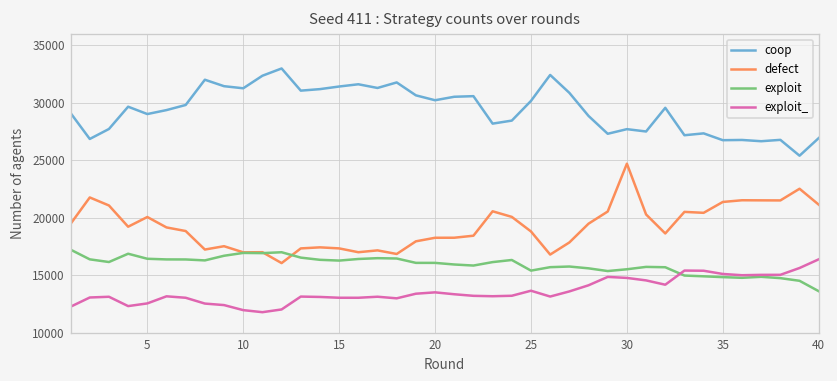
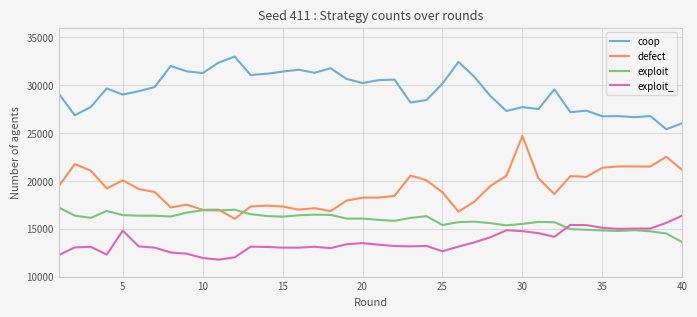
  {
    "coop": {
      "5": 29000,
      "10": 31000,
      "15": 31000,
      "20": 30000,
      "25": 30000,
      "30": 28000,
      "35": 27000,
-     "40": 27000
+     "40": 26000
    },
    "defect": {
      "5": 20000,
      "15": 17000,
      "20": 18000,
      "25": 19000,
      "30": 25000,
      "35": 21000,
      "40": 21000
    },
    "exploit": {
      "5": 16000,
      "15": 16000,
      "20": 16000,
      "25": 15000,
      "30": 16000,
      "35": 15000,
      "40": 14000
    },
    "exploit_": {
-     "5": 13000,
+     "5": 15000,
      "10": 12000,
      "15": 13000,
      "20": 13000,
-     "25": 14000,
+     "25": 13000,
      "30": 15000,
      "35": 15000,
      "40": 16000
    }
  }
